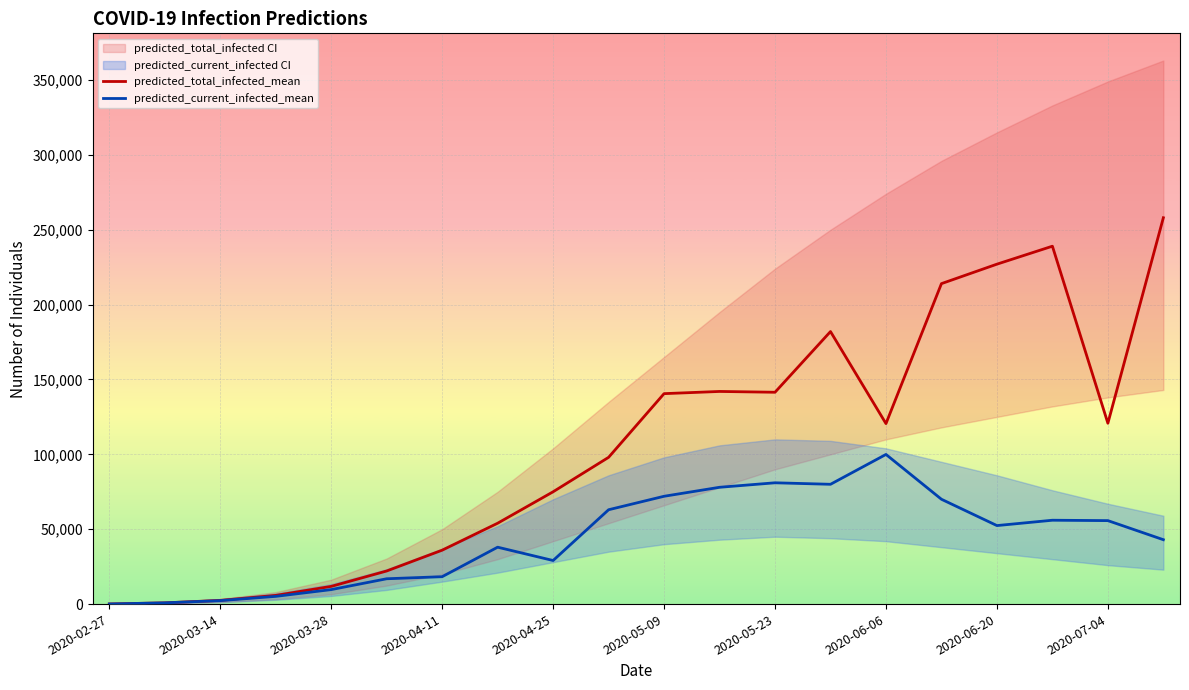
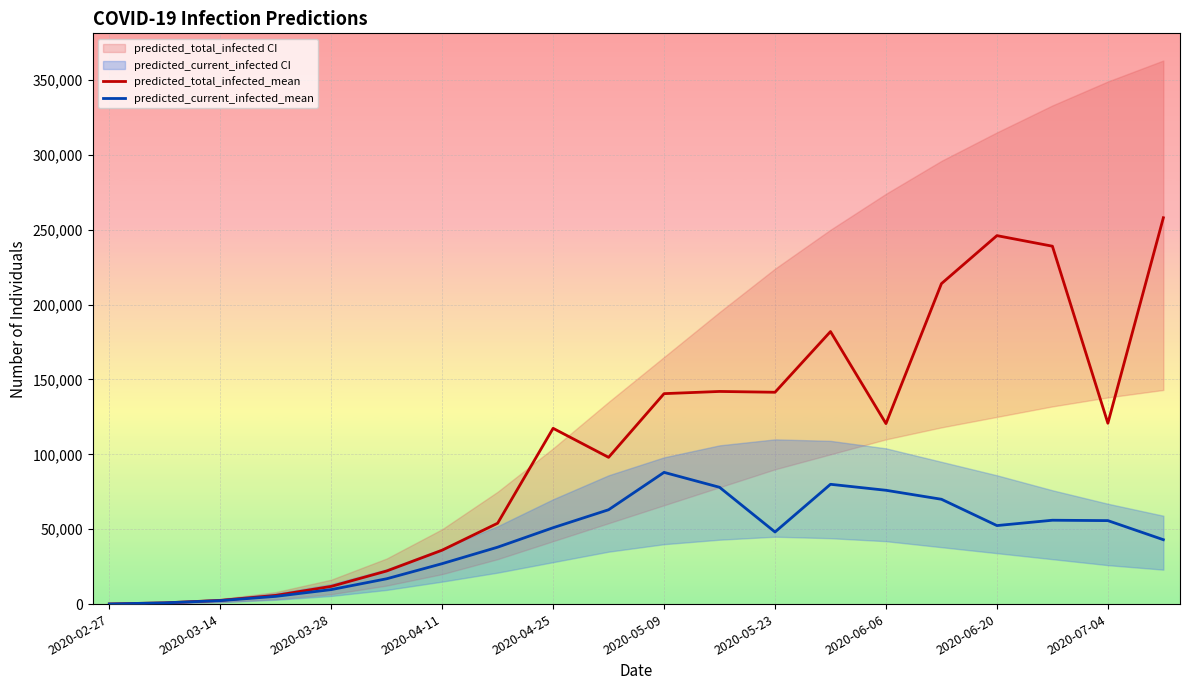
  {
    "predicted_total_infected_mean": {
-     "2020-04-25": "75,000",
+     "2020-04-25": "117,000",
      "2020-05-09": "141,000",
      "2020-05-23": "141,000",
      "2020-06-06": "121,000",
-     "2020-06-20": "227,000",
+     "2020-06-20": "246,000",
      "2020-07-04": "121,000"
    },
    "predicted_current_infected_mean": {
      "2020-03-28": "10,000",
-     "2020-04-11": "18,000",
-     "2020-04-25": "29,000",
-     "2020-05-09": "72,000",
-     "2020-05-23": "81,000",
-     "2020-06-06": "100,000",
+     "2020-04-11": "27,000",
+     "2020-04-25": "51,000",
+     "2020-05-09": "88,000",
+     "2020-05-23": "48,000",
+     "2020-06-06": "76,000",
      "2020-06-20": "52,000",
      "2020-07-04": "56,000"
    }
  }
